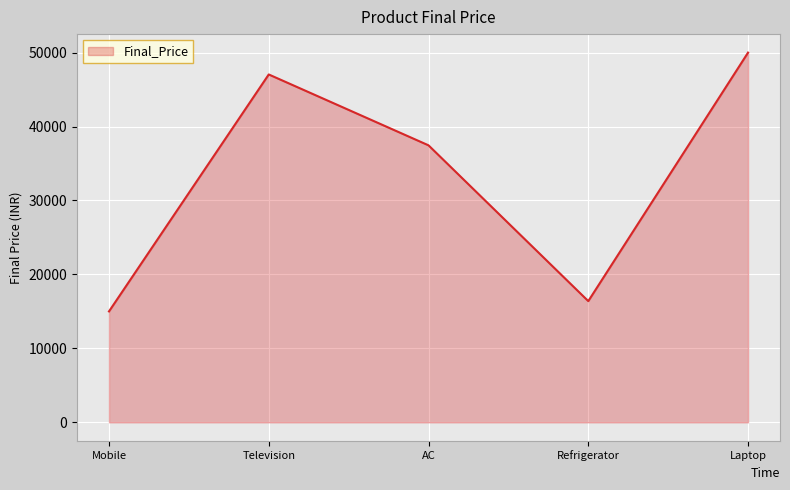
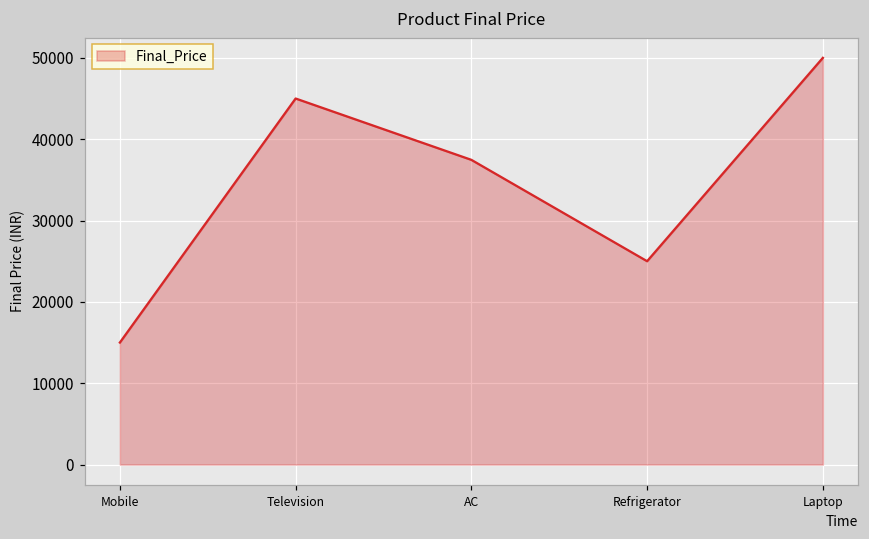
  {
    "Mobile": 15000,
-   "Television": 47000,
+   "Television": 45000,
    "AC": 37000,
-   "Refrigerator": 16000,
+   "Refrigerator": 25000,
    "Laptop": 50000
  }
